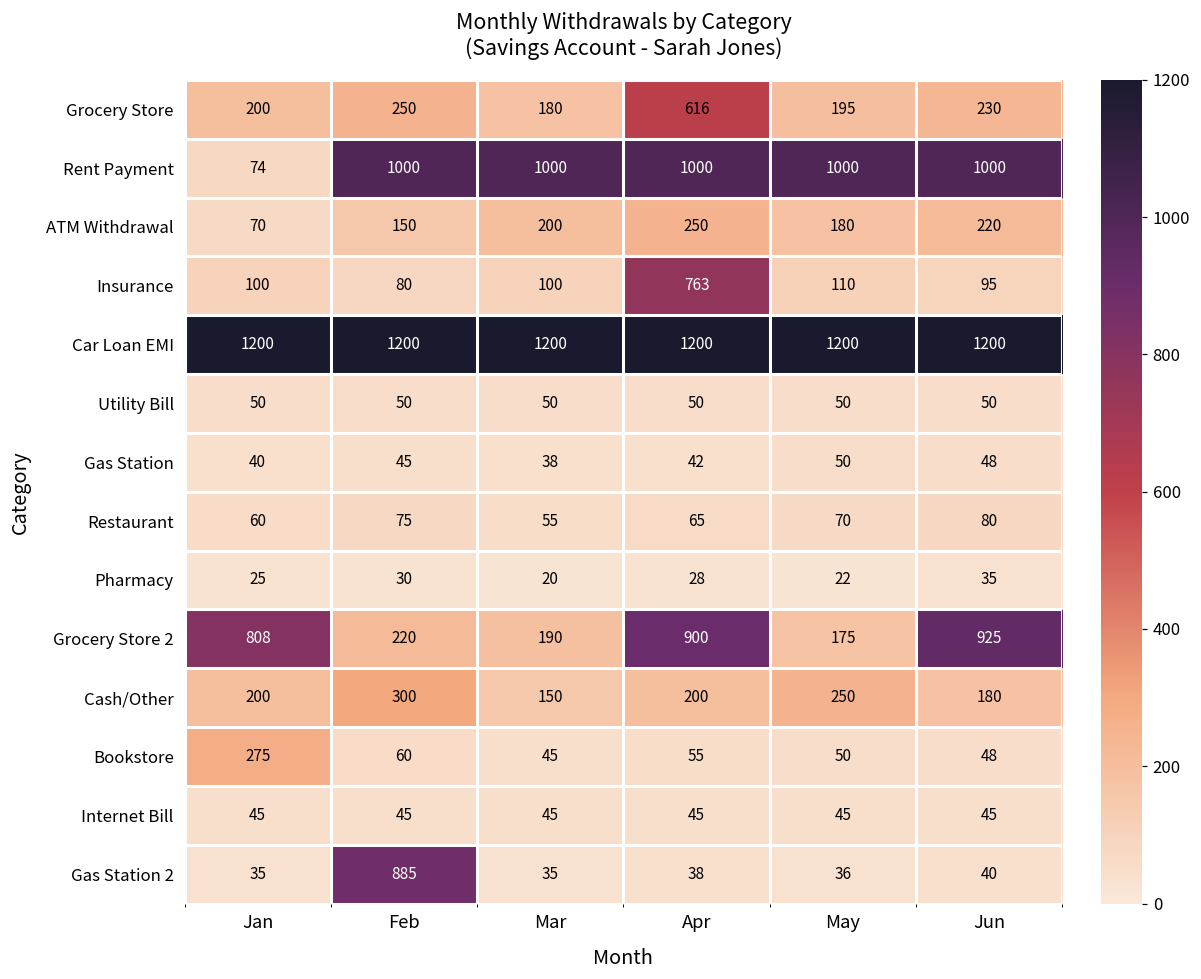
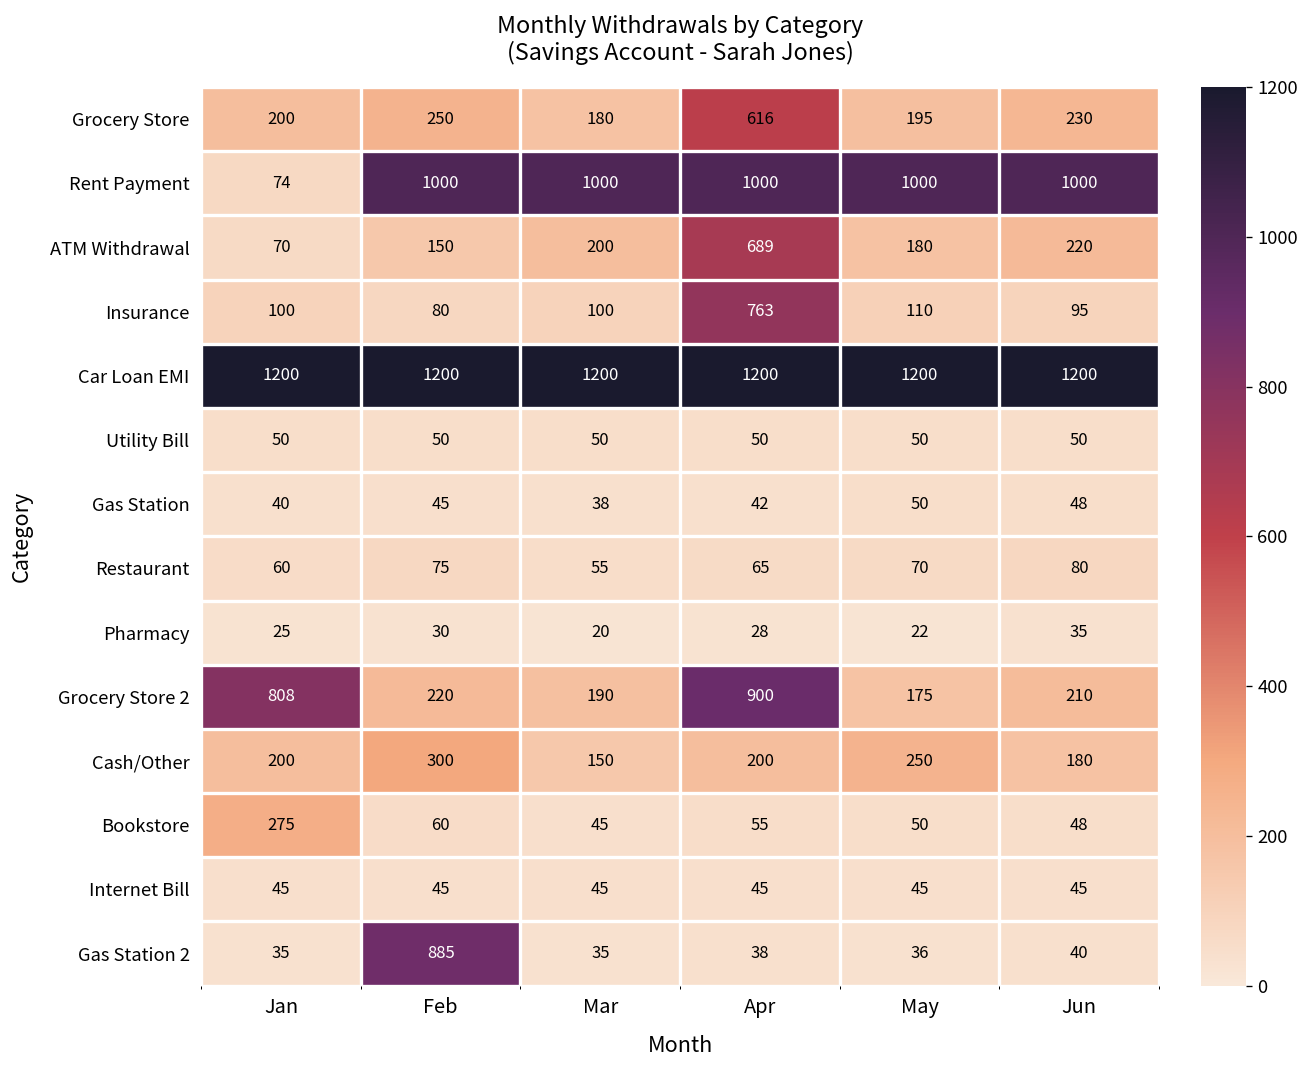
  {
    "Grocery Store": {
      "Jan": 200,
      "Feb": 250,
      "Mar": 180,
      "Apr": 616,
      "May": 195,
      "Jun": 230
    },
    "Rent Payment": {
      "Jan": 74,
      "Feb": 1000,
      "Mar": 1000,
      "Apr": 1000,
      "May": 1000,
      "Jun": 1000
    },
    "ATM Withdrawal": {
      "Jan": 70,
      "Feb": 150,
      "Mar": 200,
-     "Apr": 250,
+     "Apr": 689,
      "May": 180,
      "Jun": 220
    },
    "Insurance": {
      "Jan": 100,
      "Feb": 80,
      "Mar": 100,
      "Apr": 763,
      "May": 110,
      "Jun": 95
    },
    "Car Loan EMI": {
      "Jan": 1200,
      "Feb": 1200,
      "Mar": 1200,
      "Apr": 1200,
      "May": 1200,
      "Jun": 1200
    },
    "Utility Bill": {
      "Jan": 50,
      "Feb": 50,
      "Mar": 50,
      "Apr": 50,
      "May": 50,
      "Jun": 50
    },
    "Gas Station": {
      "Jan": 40,
      "Feb": 45,
      "Mar": 38,
      "Apr": 42,
      "May": 50,
      "Jun": 48
    },
    "Restaurant": {
      "Jan": 60,
      "Feb": 75,
      "Mar": 55,
      "Apr": 65,
      "May": 70,
      "Jun": 80
    },
    "Pharmacy": {
      "Jan": 25,
      "Feb": 30,
      "Mar": 20,
      "Apr": 28,
      "May": 22,
      "Jun": 35
    },
    "Grocery Store 2": {
      "Jan": 808,
      "Feb": 220,
      "Mar": 190,
      "Apr": 900,
      "May": 175,
-     "Jun": 925
+     "Jun": 210
    },
    "Cash/Other": {
      "Jan": 200,
      "Feb": 300,
      "Mar": 150,
      "Apr": 200,
      "May": 250,
      "Jun": 180
    },
    "Bookstore": {
      "Jan": 275,
      "Feb": 60,
      "Mar": 45,
      "Apr": 55,
      "May": 50,
      "Jun": 48
    },
    "Internet Bill": {
      "Jan": 45,
      "Feb": 45,
      "Mar": 45,
      "Apr": 45,
      "May": 45,
      "Jun": 45
    },
    "Gas Station 2": {
      "Jan": 35,
      "Feb": 885,
      "Mar": 35,
      "Apr": 38,
      "May": 36,
      "Jun": 40
    }
  }
